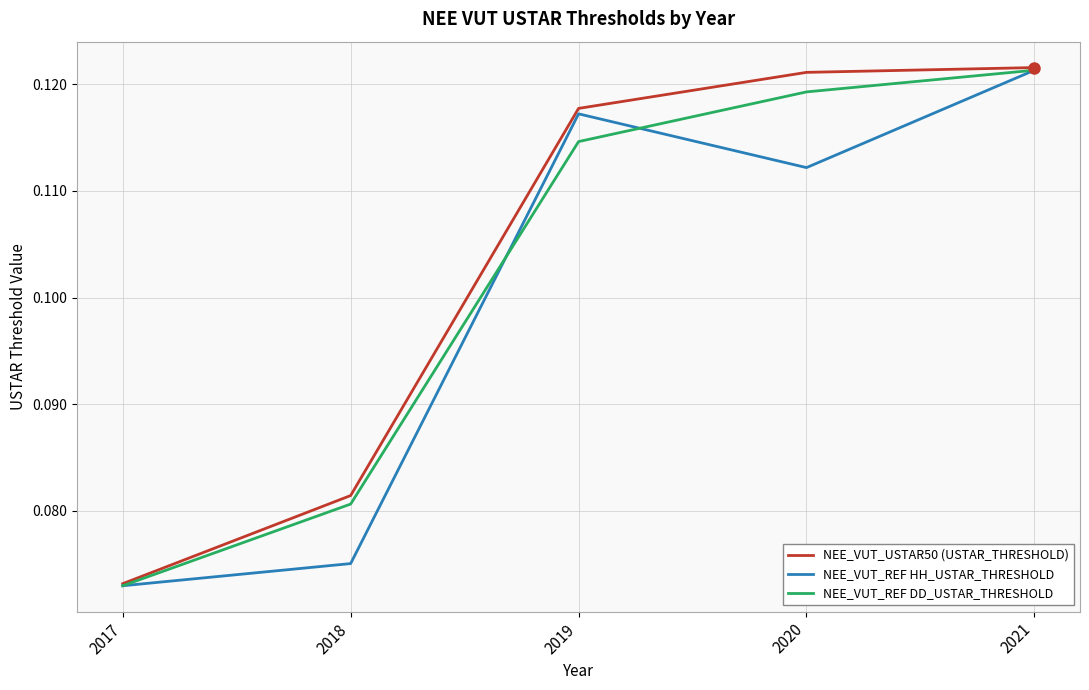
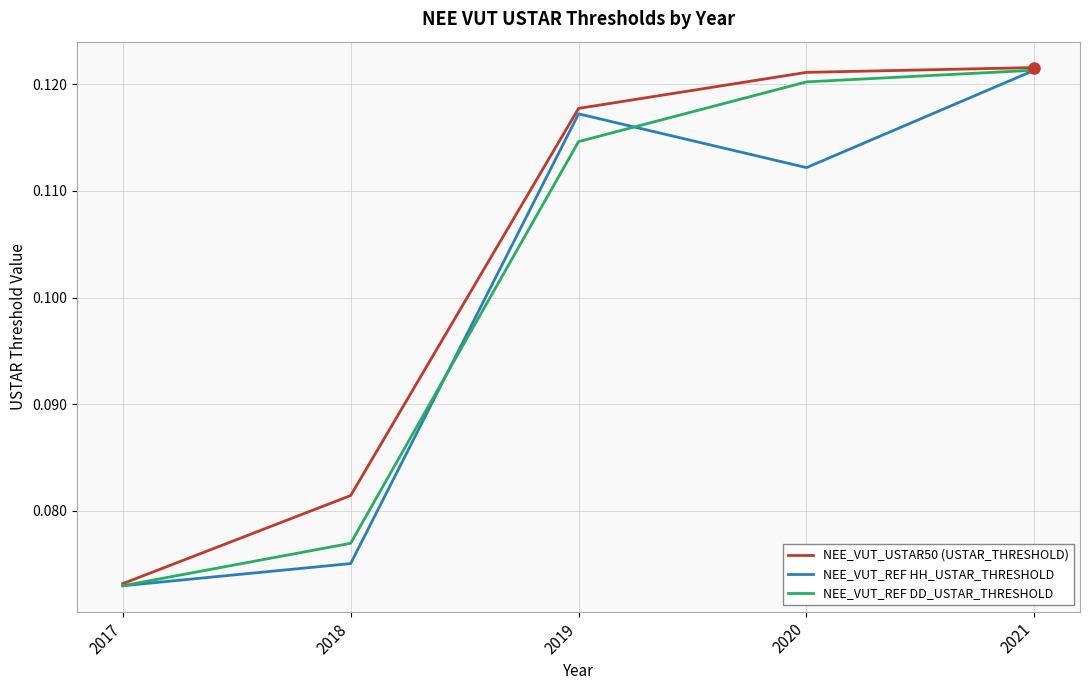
  {
    "NEE_VUT_REF HH_USTAR_THRESHOLD": {
      "2018": 0.0751,
      "2019": 0.1172,
      "2020": 0.1122
    },
    "NEE_VUT_REF DD_USTAR_THRESHOLD": {
-     "2018": 0.0806,
+     "2018": 0.0770,
      "2019": 0.1146,
-     "2020": 0.1193
+     "2020": 0.1202
    }
  }
